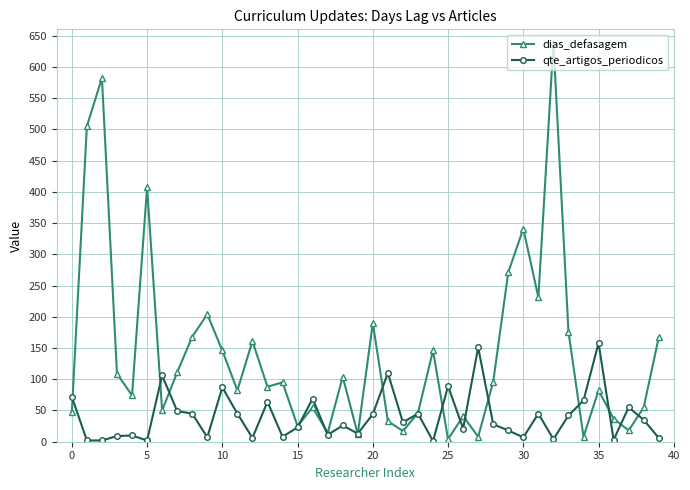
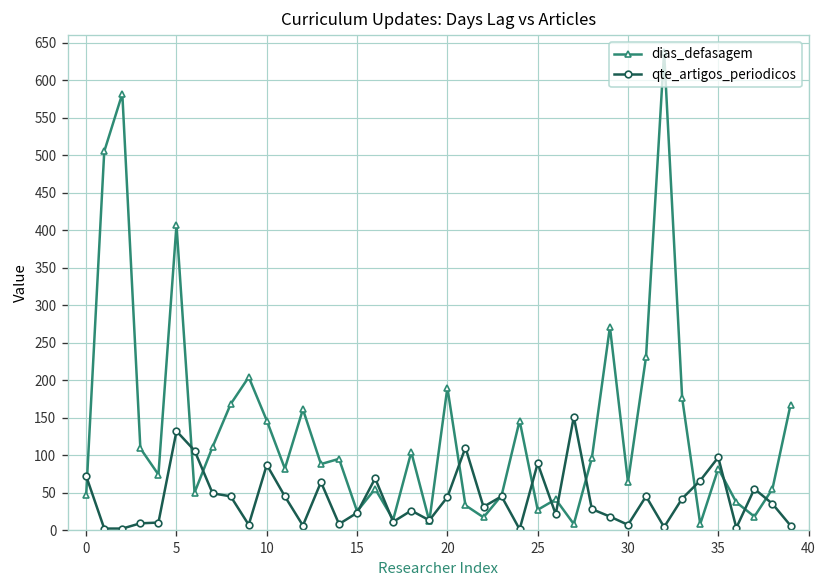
  {
    "dias_defasagem": {
      "0": 50,
      "5": 410,
      "10": 150,
      "20": 190,
-     "25": 0,
-     "30": 340,
+     "25": 30,
+     "30": 60,
      "35": 80
    },
    "qte_artigos_periodicos": {
      "0": 70,
-     "5": 0,
+     "5": 130,
      "10": 90,
      "20": 40,
      "25": 90,
      "30": 10,
-     "35": 160
+     "35": 100
    }
  }
